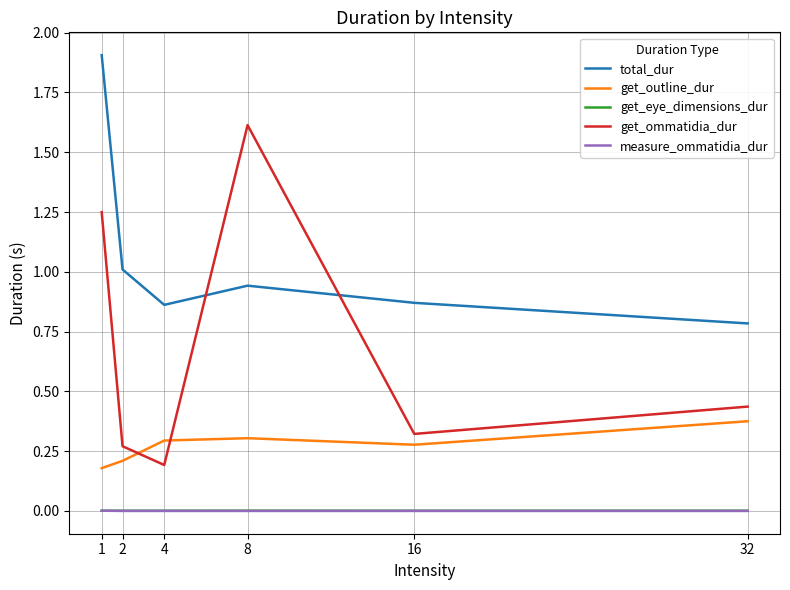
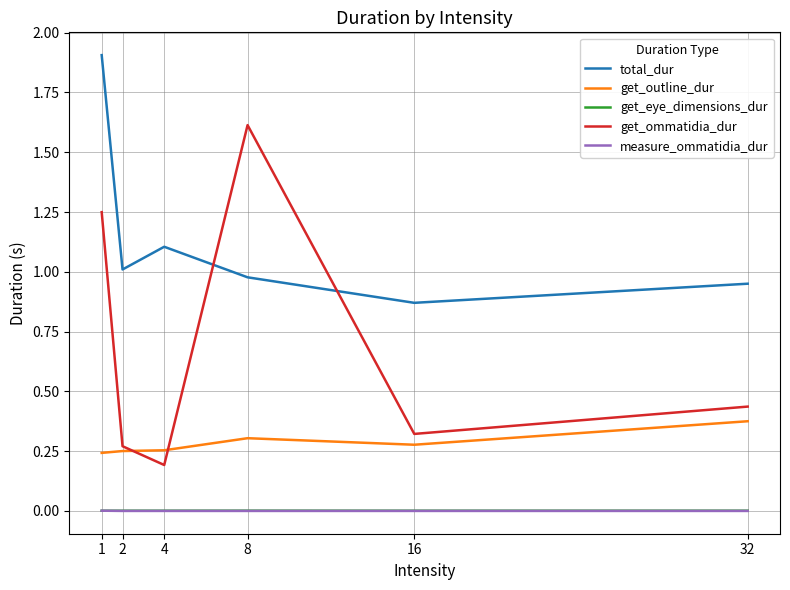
  {
    "total_dur": {
      "1": 1.91,
      "2": 1.01,
-     "4": 0.86,
-     "8": 0.94,
+     "4": 1.10,
+     "8": 0.98,
      "16": 0.87,
-     "32": 0.78
+     "32": 0.95
    },
    "get_outline_dur": {
-     "1": 0.18,
-     "2": 0.21,
-     "4": 0.29,
+     "1": 0.24,
+     "2": 0.25,
+     "4": 0.25,
      "8": 0.30,
      "16": 0.28,
      "32": 0.38
    },
    "measure_ommatidia_dur": {
      "1": 0.00,
      "2": 0.00,
      "4": 0.00,
      "8": 0.00,
      "16": 0.00,
      "32": 0.00
    },
    "get_ommatidia_dur": {
      "1": 1.25,
      "2": 0.27,
      "4": 0.19,
      "8": 1.61,
      "16": 0.32,
      "32": 0.44
    }
  }
